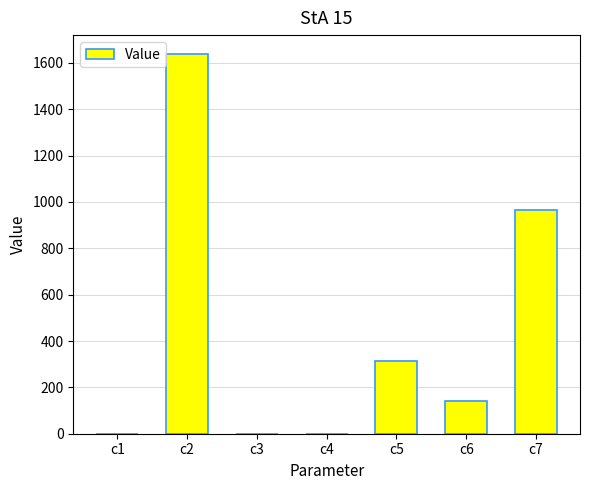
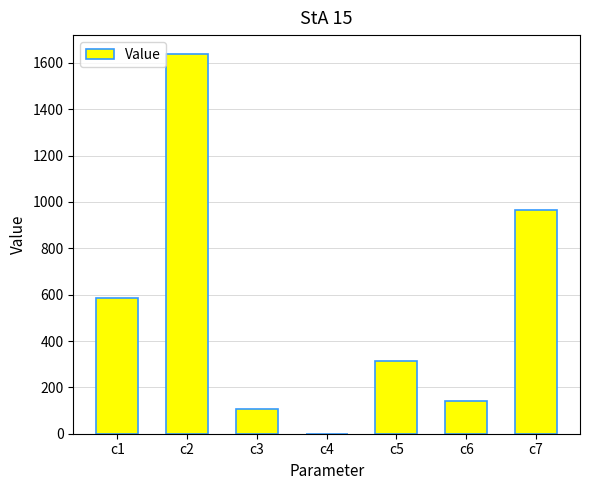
  {
-   "c1": 0,
+   "c1": 580,
    "c2": 1640,
-   "c3": 0,
+   "c3": 110,
    "c5": 320,
    "c6": 140,
    "c7": 970
  }
